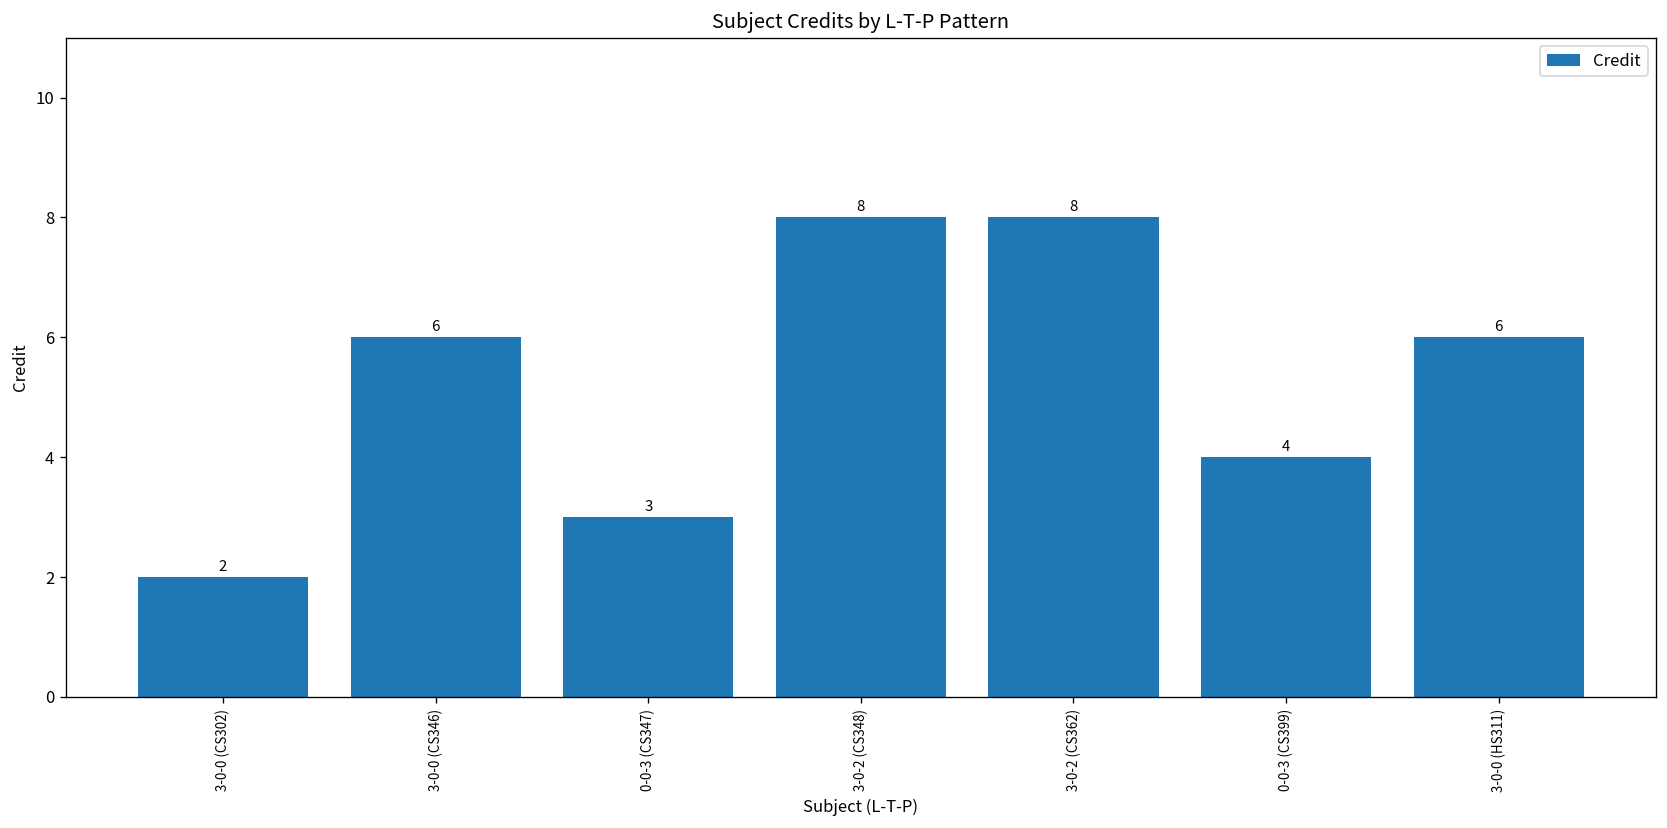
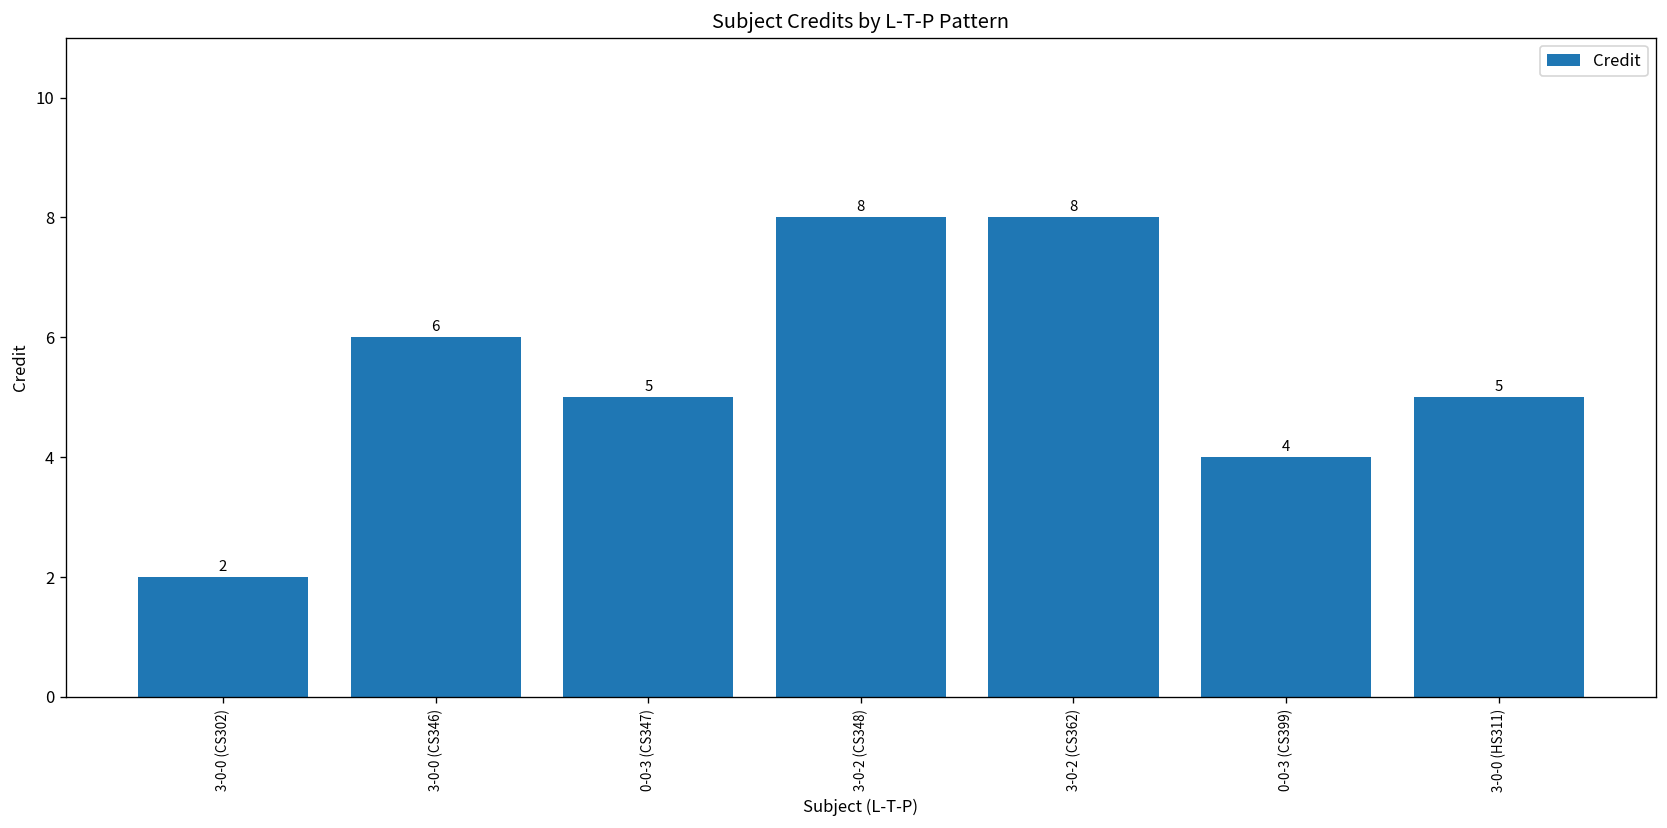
  {
    "3-0-0 (CS302)": 2,
    "3-0-0 (CS346)": 6,
-   "0-0-3 (CS347)": 3,
+   "0-0-3 (CS347)": 5,
    "3-0-2 (CS348)": 8,
    "3-0-2 (CS362)": 8,
    "0-0-3 (CS399)": 4,
-   "3-0-0 (HS311)": 6
+   "3-0-0 (HS311)": 5
  }
